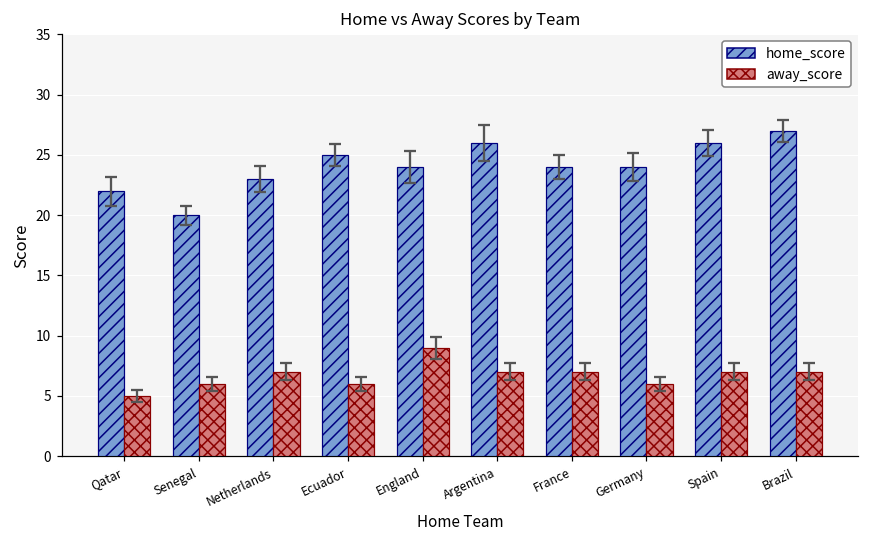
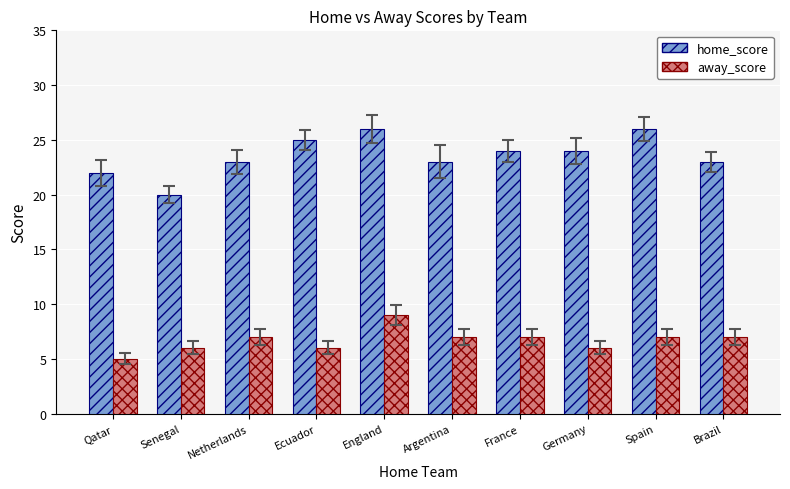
  {
    "home_score": {
      "Qatar": 22,
      "Senegal": 20,
      "Netherlands": 23,
      "Ecuador": 25,
-     "England": 24,
-     "Argentina": 26,
+     "England": 26,
+     "Argentina": 23,
      "France": 24,
      "Germany": 24,
      "Spain": 26,
-     "Brazil": 27
+     "Brazil": 23
    },
    "away_score": {
      "Qatar": 5,
      "Senegal": 6,
      "Netherlands": 7,
      "Ecuador": 6,
      "England": 9,
      "Argentina": 7,
      "France": 7,
      "Germany": 6,
      "Spain": 7,
      "Brazil": 7
    }
  }
